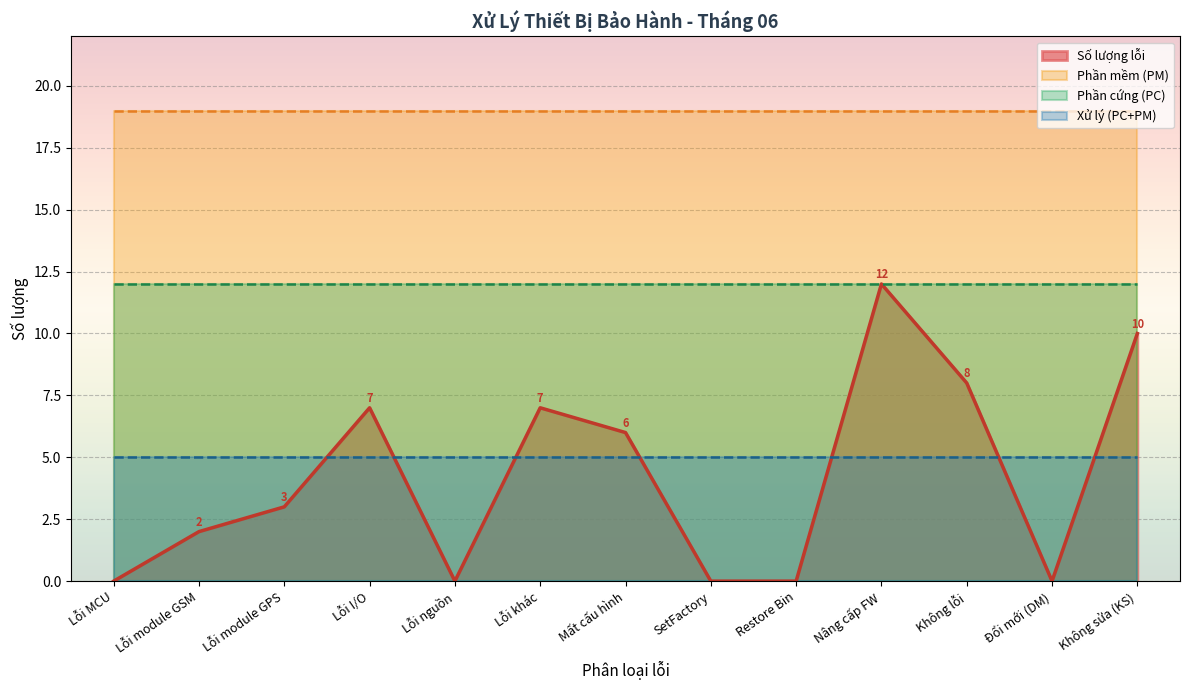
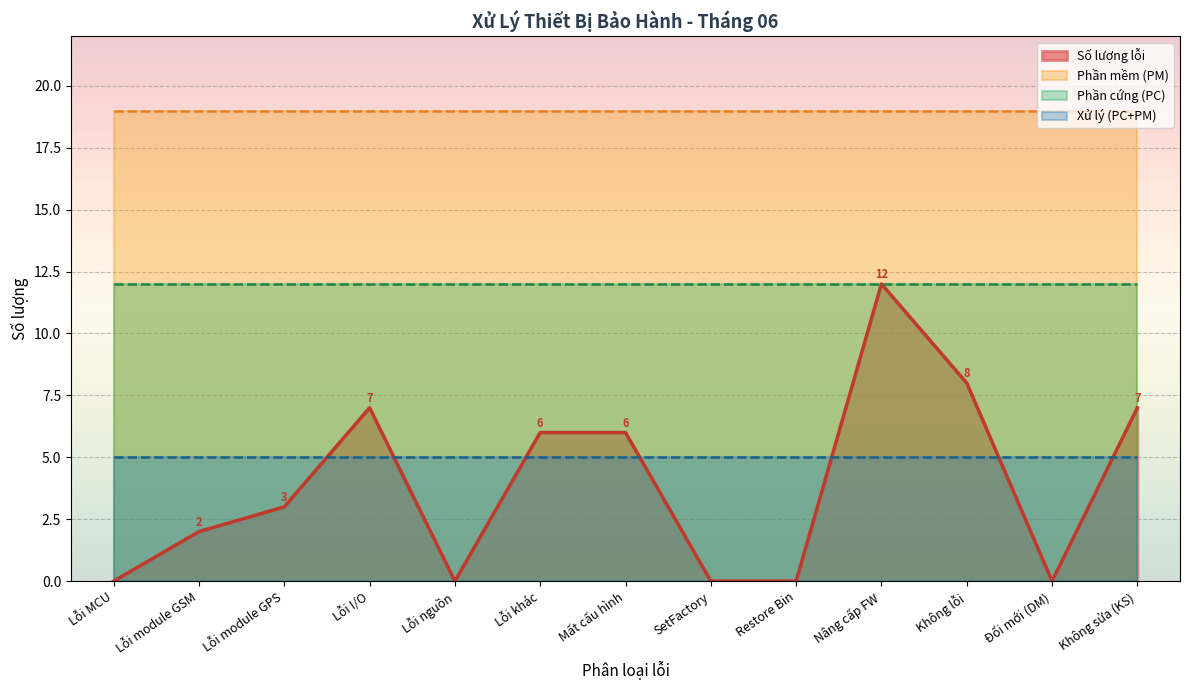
  {
    "Số lượng lỗi": {
      "Lỗi module GSM": 2,
      "Lỗi module GPS": 3,
      "Lỗi I/O": 7,
-     "Lỗi khác": 7,
+     "Lỗi khác": 6,
      "Mất cấu hình": 6,
      "Không lỗi": 8,
-     "Không sửa (KS)": 10
+     "Không sửa (KS)": 7
    },
    "Phần mềm (PM)": {
      "Lỗi MCU": 19.0,
      "Lỗi module GSM": 19.0,
      "Lỗi module GPS": 19.0,
      "Lỗi I/O": 19.0,
      "Lỗi nguồn": 19.0,
      "Lỗi khác": 19.0,
      "Mất cấu hình": 19.0,
      "SetFactory": 19.0,
      "Restore Bin": 19.0,
      "Nâng cấp FW": 19.0,
      "Không lỗi": 19.0
    }
  }
